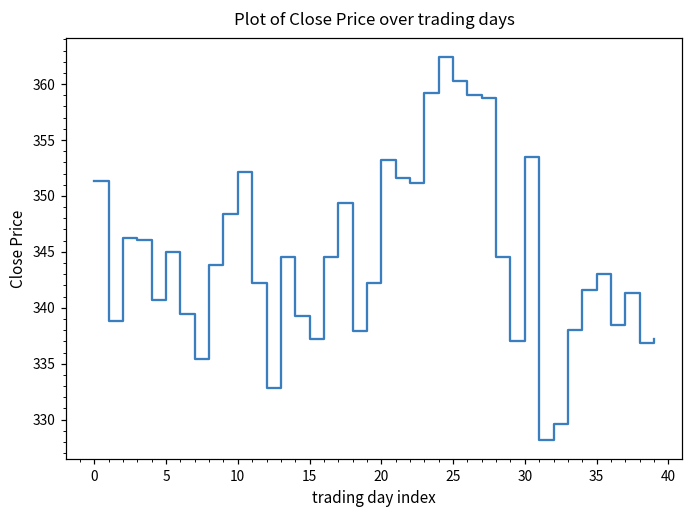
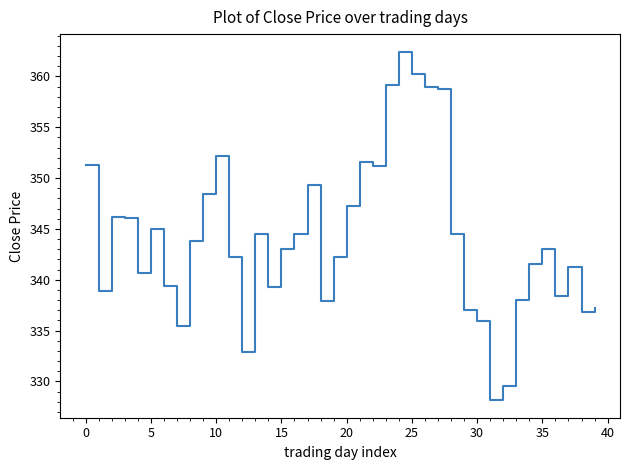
  {
    "0": 351.3,
    "5": 345.0,
    "10": 352.2,
-   "15": 337.2,
-   "20": 353.2,
+   "15": 343.0,
+   "20": 347.3,
    "25": 360.3,
-   "30": 353.5,
+   "30": 335.9,
    "35": 343.0
  }
